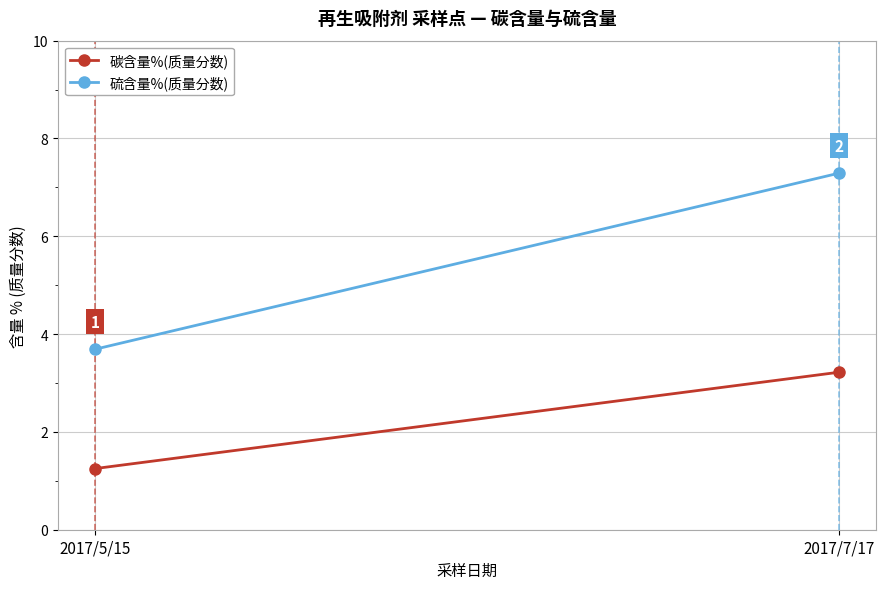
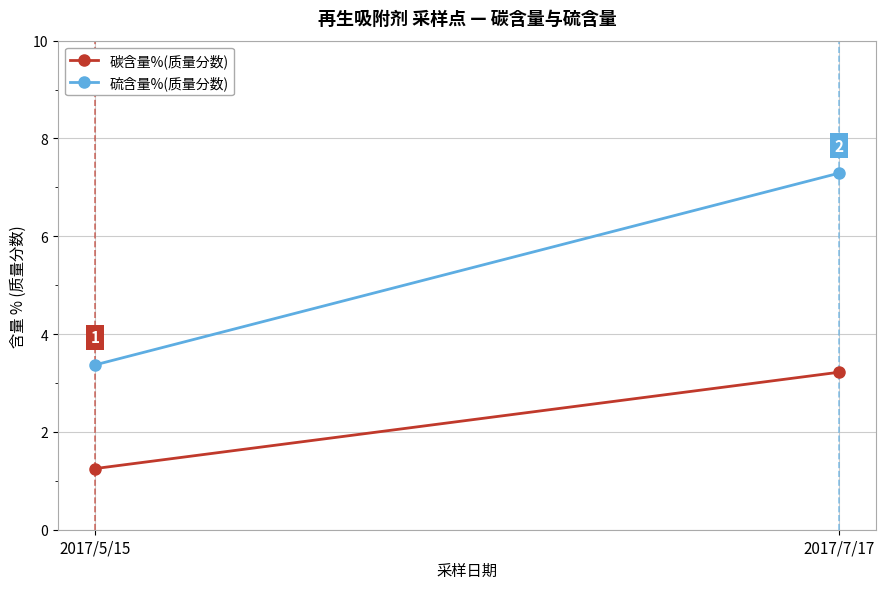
  {
    "碳含量%(质量分数)": {
      "2017/5/15": 1.3,
      "2017/7/17": 3.2
    },
    "硫含量%(质量分数)": {
-     "2017/5/15": 3.7
+     "2017/5/15": 3.4
    }
  }
